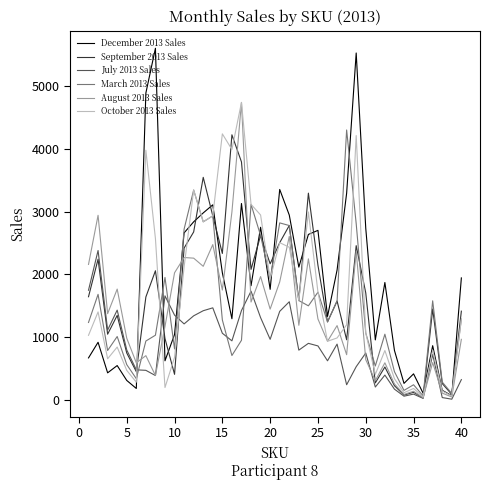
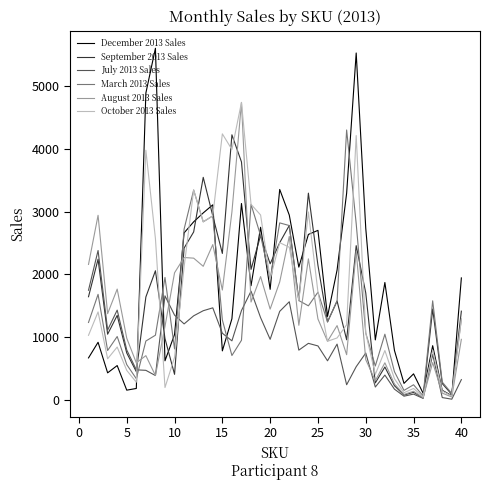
  {
    "December 2013 Sales": {
-     "5": 300,
+     "5": 200,
      "10": 1000,
-     "15": 2000,
+     "15": 800,
      "20": 1800,
      "25": 2700,
      "30": 2700,
      "35": 400,
      "40": 1900
    }
  }
